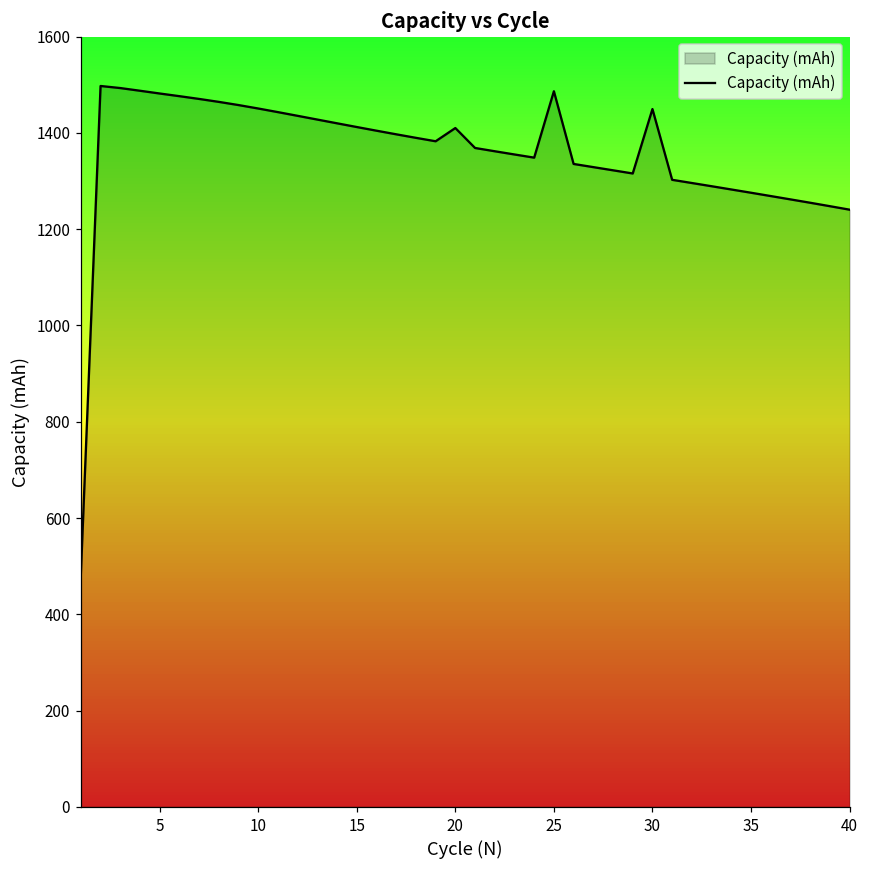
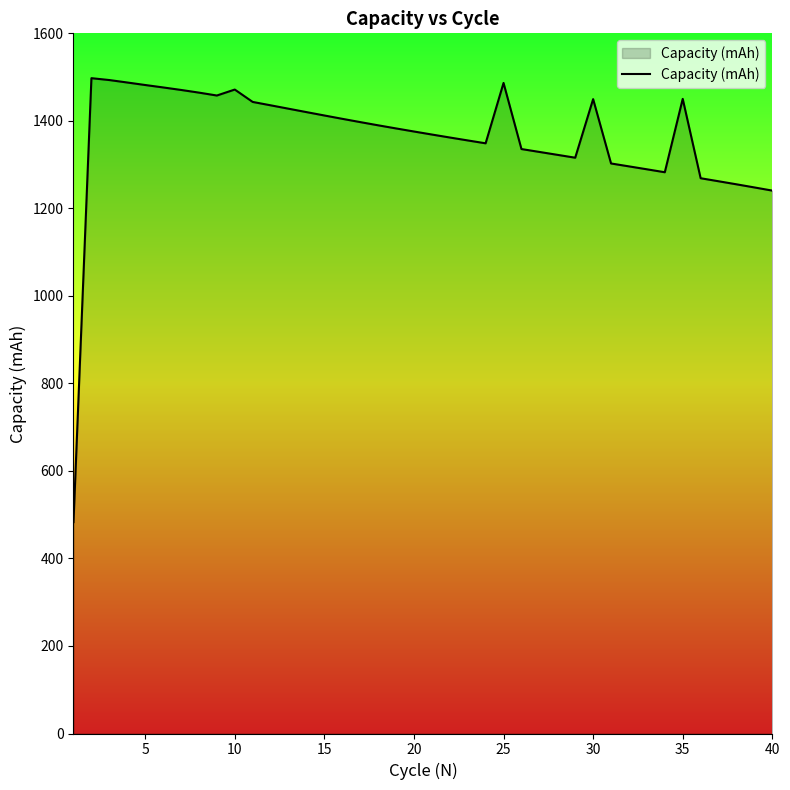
  {
    "5": 1480,
-   "10": 1450,
+   "10": 1470,
    "15": 1410,
-   "20": 1410,
+   "20": 1380,
    "25": 1490,
    "30": 1450,
-   "35": 1280,
+   "35": 1450,
    "40": 1240
  }
